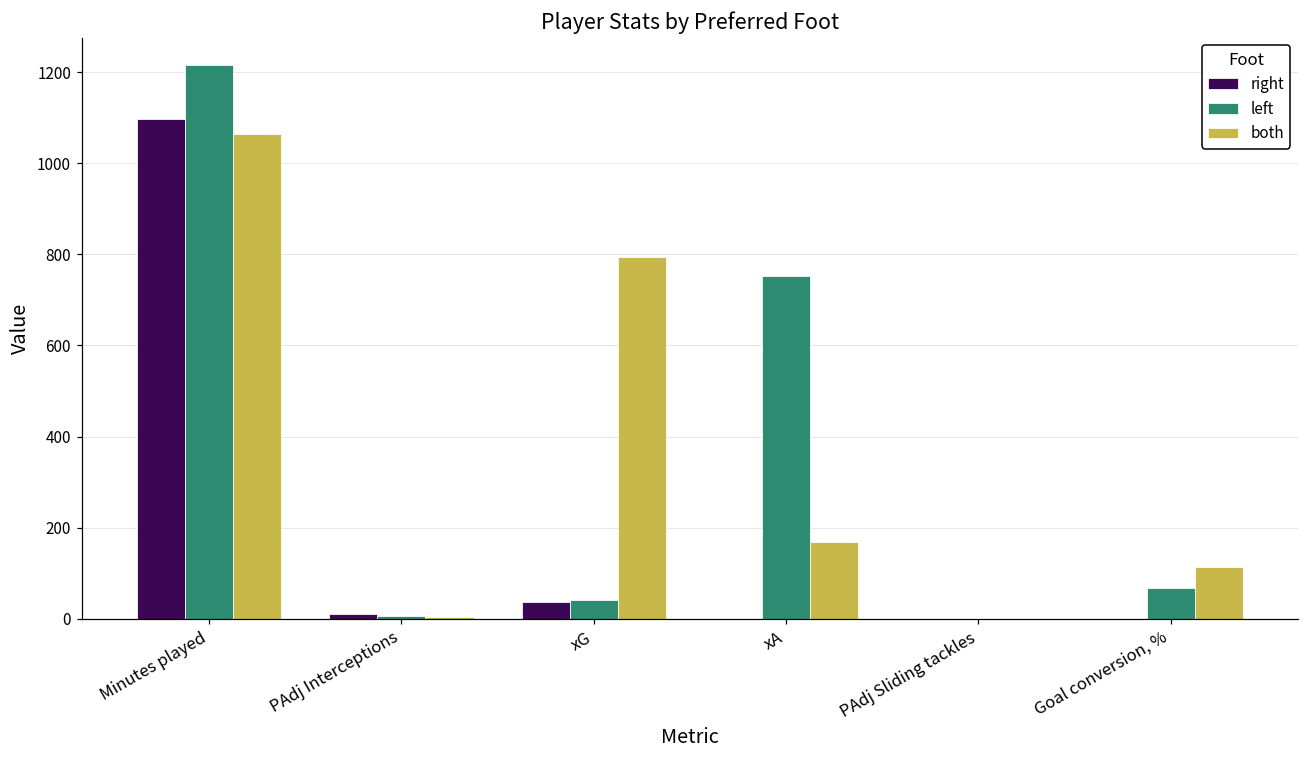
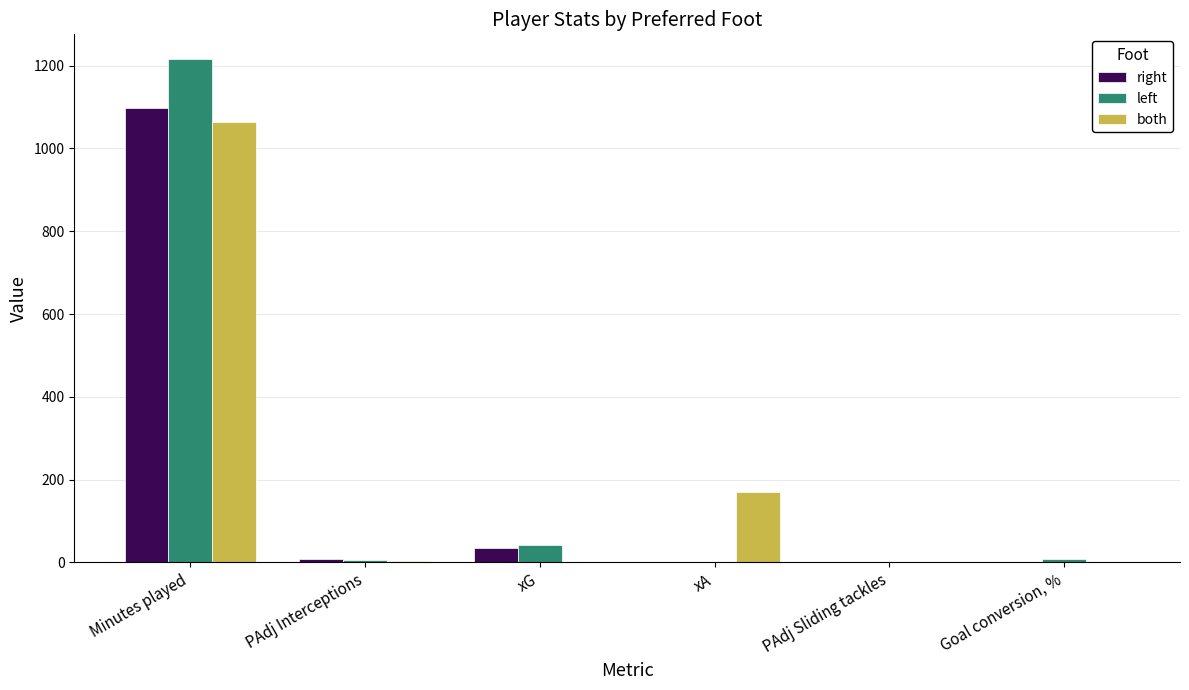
  {
    "right": {
      "Minutes played": 1100,
      "PAdj Interceptions": 10,
      "xG": 40,
      "Goal conversion, %": 0
    },
    "left": {
      "Minutes played": 1220,
      "PAdj Interceptions": 10,
      "xG": 40,
-     "xA": 750,
-     "Goal conversion, %": 70
+     "xA": 0,
+     "Goal conversion, %": 10
    },
    "both": {
      "Minutes played": 1070,
-     "xG": 790,
+     "xG": 0,
      "xA": 170,
-     "Goal conversion, %": 110
+     "Goal conversion, %": 0
    }
  }
